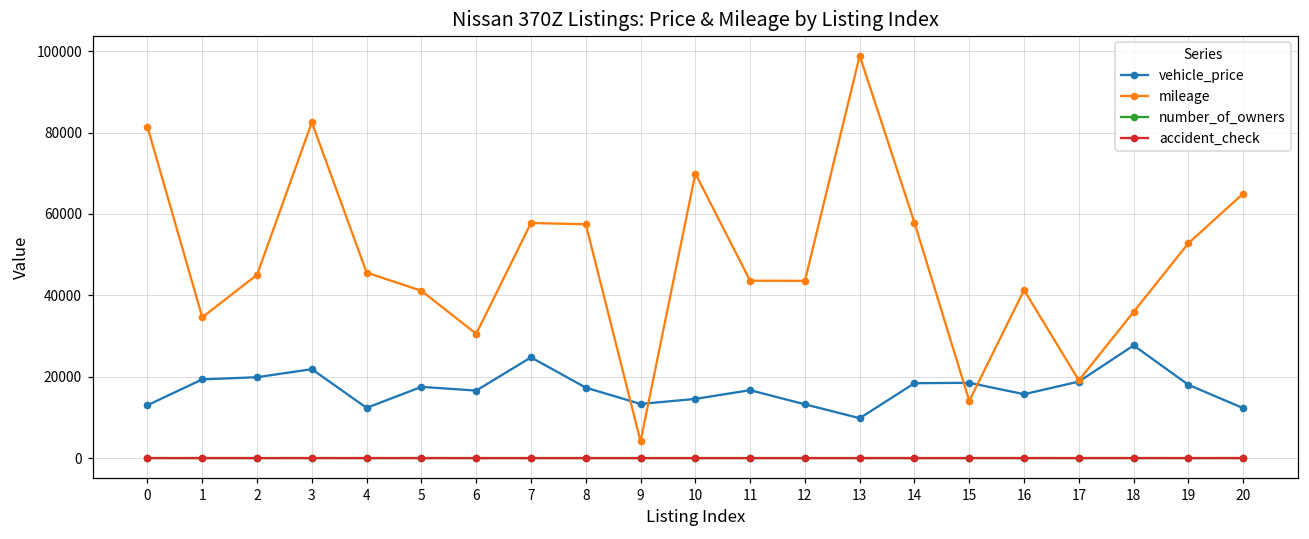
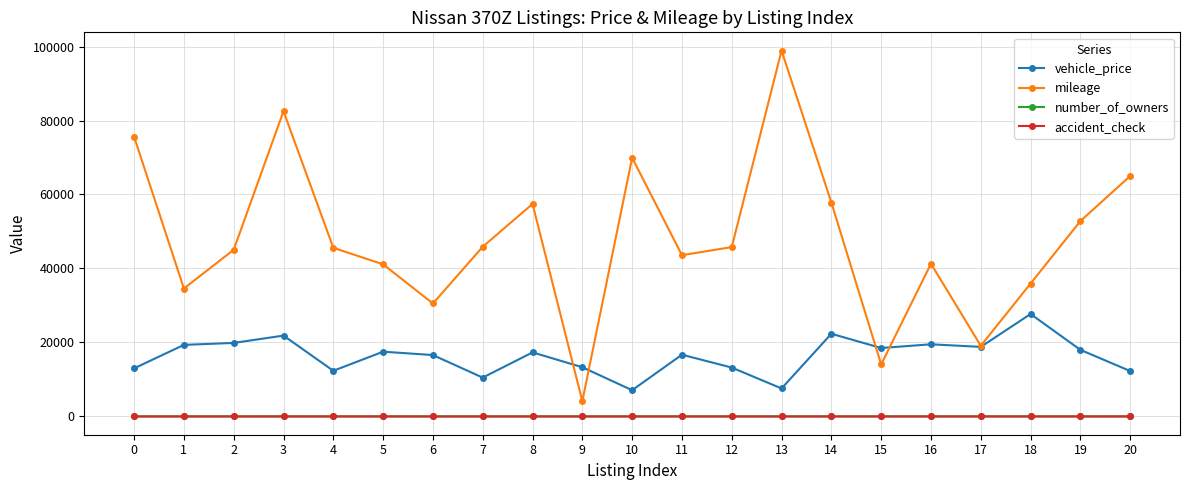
  {
    "vehicle_price": {
      "0": 13000,
      "1": 19000,
      "2": 20000,
      "3": 22000,
      "4": 12000,
      "5": 17000,
      "6": 17000,
-     "7": 25000,
+     "7": 10000,
      "8": 17000,
      "9": 13000,
-     "10": 15000,
+     "10": 7000,
      "11": 17000,
      "12": 13000,
-     "13": 10000,
-     "14": 18000,
+     "13": 8000,
+     "14": 22000,
      "15": 18000,
-     "16": 16000,
+     "16": 20000,
      "18": 28000,
      "19": 18000,
      "20": 12000
    },
    "mileage": {
-     "0": 81000,
+     "0": 76000,
      "1": 35000,
      "2": 45000,
      "3": 83000,
      "4": 46000,
      "5": 41000,
      "6": 31000,
-     "7": 58000,
+     "7": 46000,
      "8": 57000,
      "9": 4000,
      "10": 70000,
      "11": 44000,
-     "12": 44000,
+     "12": 46000,
      "13": 99000,
      "14": 58000,
      "15": 14000,
      "16": 41000,
      "18": 36000,
      "19": 53000,
      "20": 65000
    },
    "accident_check": {
      "0": 0,
      "1": 0,
      "2": 0,
      "3": 0,
      "4": 0,
      "5": 0,
      "6": 0,
      "7": 0,
      "8": 0,
      "9": 0,
      "10": 0,
      "11": 0,
      "12": 0,
      "13": 0,
      "14": 0,
      "15": 0,
      "16": 0,
      "17": 0,
      "18": 0,
      "19": 0,
      "20": 0
    }
  }
